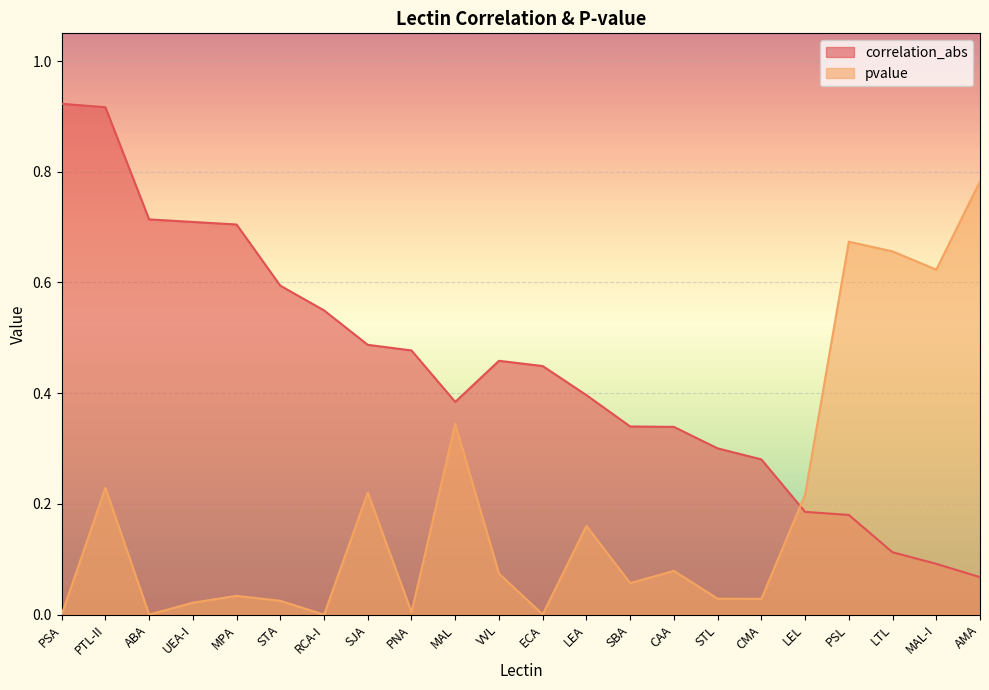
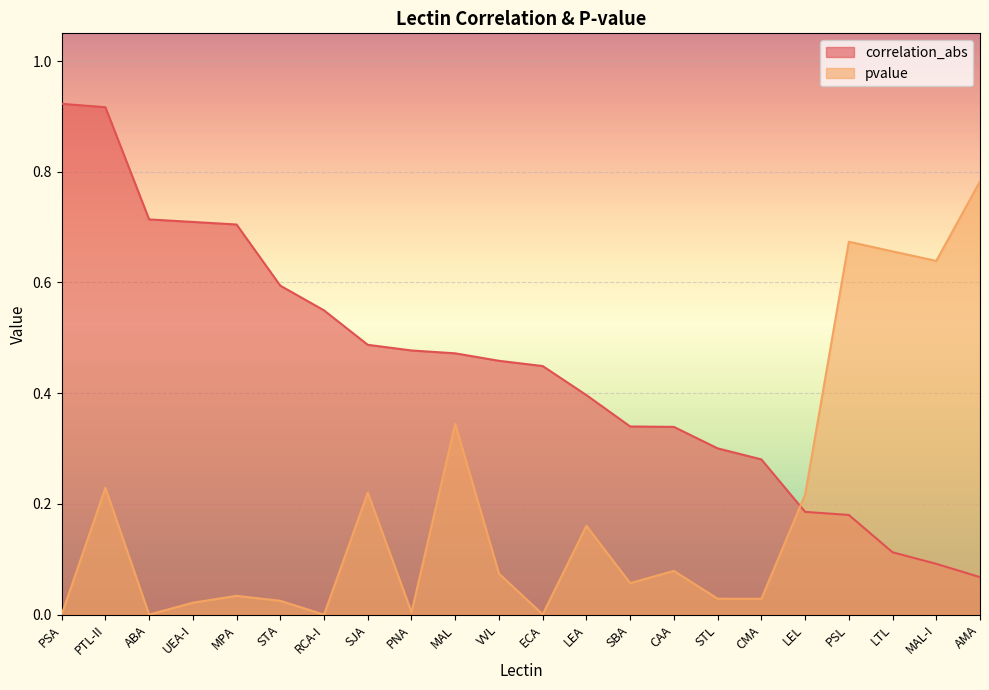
  {
    "correlation_abs": {
      "PSA": 0.92,
      "PTL-II": 0.92,
      "ABA": 0.71,
      "UEA-I": 0.71,
      "MPA": 0.70,
      "STA": 0.59,
      "RCA-I": 0.55,
      "SJA": 0.49,
      "PNA": 0.48,
-     "MAL": 0.38,
+     "MAL": 0.47,
      "VVL": 0.46,
      "ECA": 0.45,
      "LEA": 0.40,
      "SBA": 0.34,
      "CAA": 0.34,
      "STL": 0.30,
      "CMA": 0.28,
      "LEL": 0.19,
      "PSL": 0.18,
      "LTL": 0.11,
      "MAL-I": 0.09,
      "AMA": 0.07
    },
    "pvalue": {
      "PSA": 0.00,
      "PTL-II": 0.23,
      "ABA": 0.00,
      "UEA-I": 0.02,
      "MPA": 0.03,
      "STA": 0.03,
      "RCA-I": 0.00,
      "SJA": 0.22,
      "PNA": 0.00,
      "MAL": 0.34,
      "VVL": 0.07,
      "ECA": 0.00,
      "LEA": 0.16,
      "SBA": 0.06,
      "CAA": 0.08,
      "STL": 0.03,
      "CMA": 0.03,
      "LEL": 0.22,
      "PSL": 0.67,
      "LTL": 0.66,
-     "MAL-I": 0.62,
+     "MAL-I": 0.64,
      "AMA": 0.78
    }
  }
